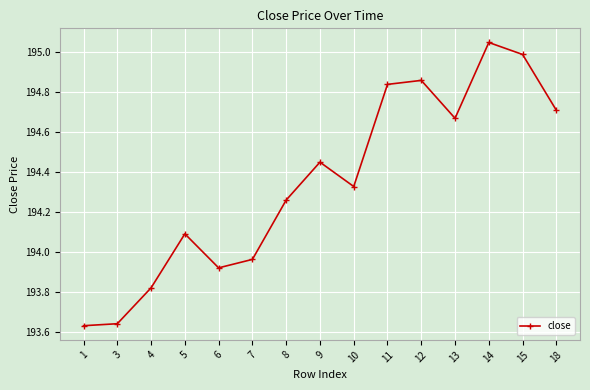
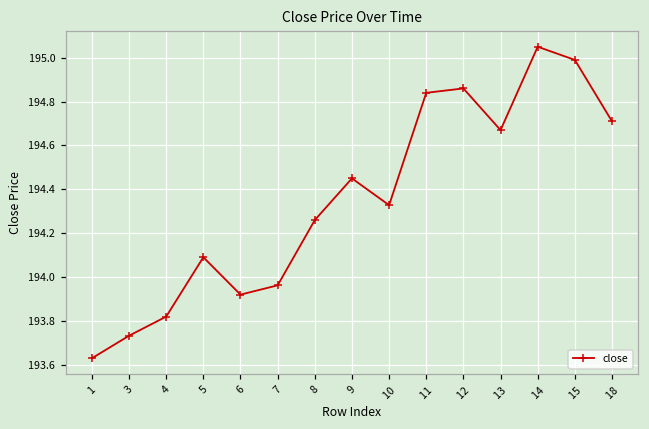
  {
    "1": 193.63,
-   "3": 193.64,
+   "3": 193.73,
    "4": 193.82,
    "5": 194.09,
    "6": 193.92,
    "7": 193.96,
    "8": 194.26,
    "9": 194.45,
    "10": 194.33,
    "11": 194.84,
    "12": 194.86,
    "13": 194.67,
    "14": 195.05,
    "15": 194.99,
    "18": 194.71
  }
